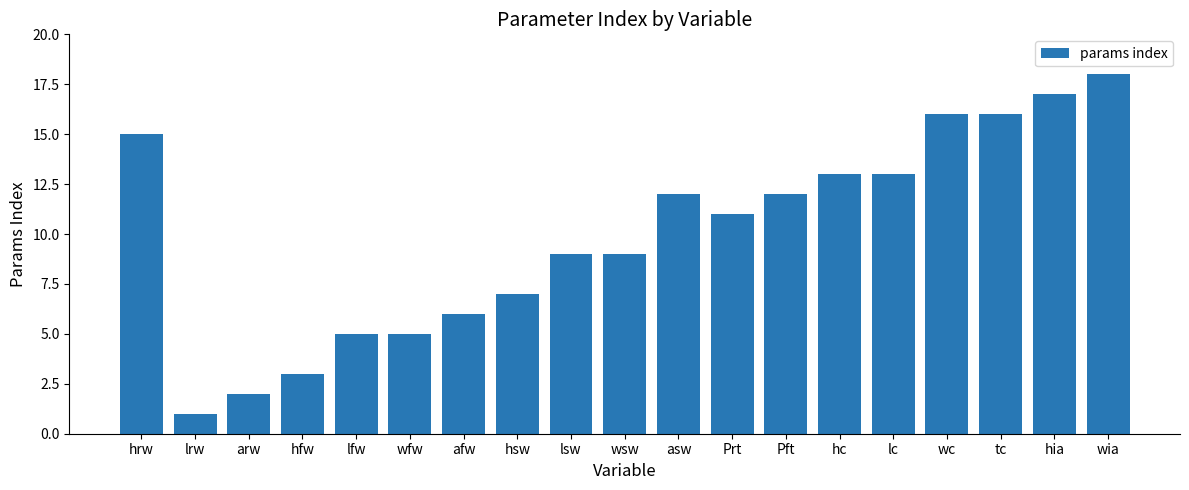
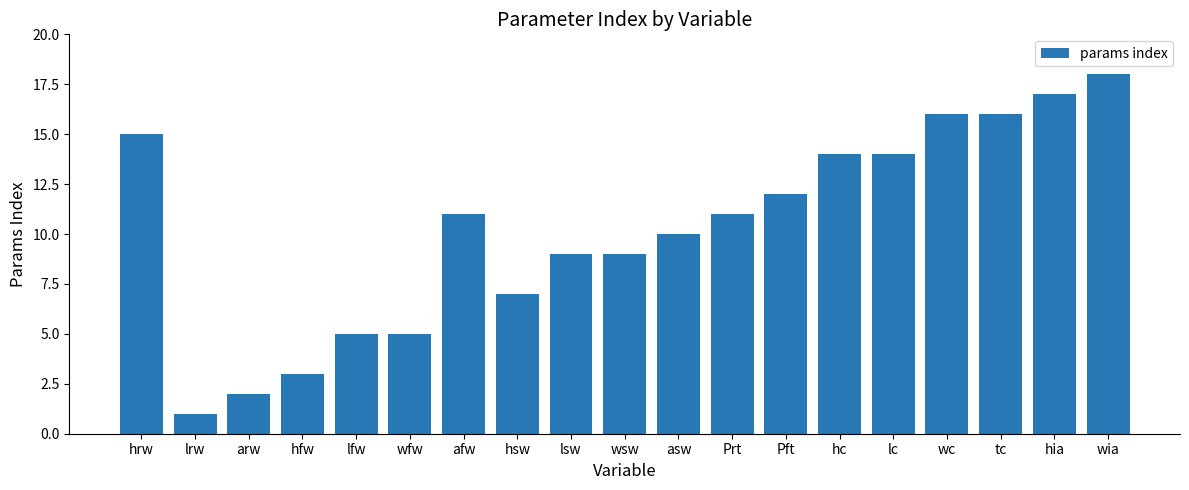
  {
    "hrw": 15,
    "lrw": 1,
    "arw": 2,
    "hfw": 3,
    "lfw": 5,
    "wfw": 5,
-   "afw": 6,
+   "afw": 11,
    "hsw": 7,
    "lsw": 9,
    "wsw": 9,
-   "asw": 12,
+   "asw": 10,
    "Prt": 11,
    "Pft": 12,
-   "hc": 13,
-   "lc": 13,
+   "hc": 14,
+   "lc": 14,
    "wc": 16,
    "tc": 16,
    "hia": 17,
    "wia": 18
  }
